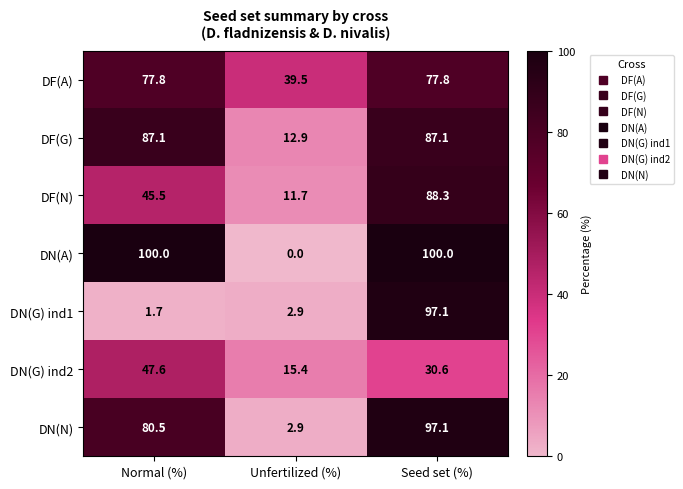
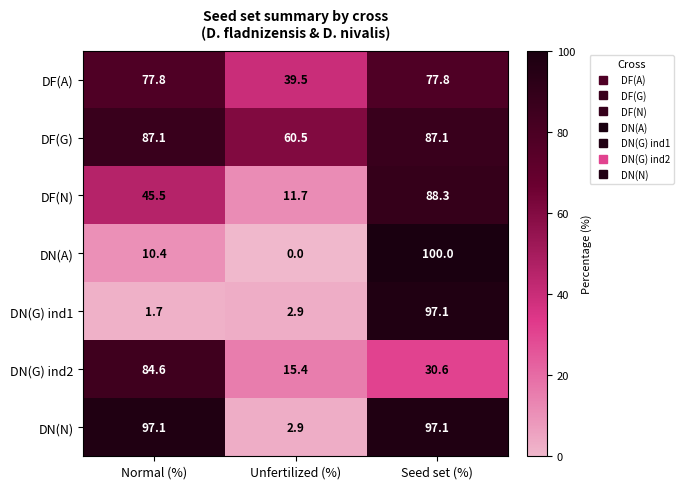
  {
    "DF(A)": {
      "Normal (%)": 77.8,
      "Unfertilized (%)": 39.5,
      "Seed set (%)": 77.8
    },
    "DF(G)": {
      "Normal (%)": 87.1,
-     "Unfertilized (%)": 12.9,
+     "Unfertilized (%)": 60.5,
      "Seed set (%)": 87.1
    },
    "DF(N)": {
      "Normal (%)": 45.5,
      "Unfertilized (%)": 11.7,
      "Seed set (%)": 88.3
    },
    "DN(A)": {
-     "Normal (%)": 100.0,
+     "Normal (%)": 10.4,
      "Unfertilized (%)": 0.0,
      "Seed set (%)": 100.0
    },
    "DN(G) ind1": {
      "Normal (%)": 1.7,
      "Unfertilized (%)": 2.9,
      "Seed set (%)": 97.1
    },
    "DN(G) ind2": {
-     "Normal (%)": 47.6,
+     "Normal (%)": 84.6,
      "Unfertilized (%)": 15.4,
      "Seed set (%)": 30.6
    },
    "DN(N)": {
-     "Normal (%)": 80.5,
+     "Normal (%)": 97.1,
      "Unfertilized (%)": 2.9,
      "Seed set (%)": 97.1
    }
  }
